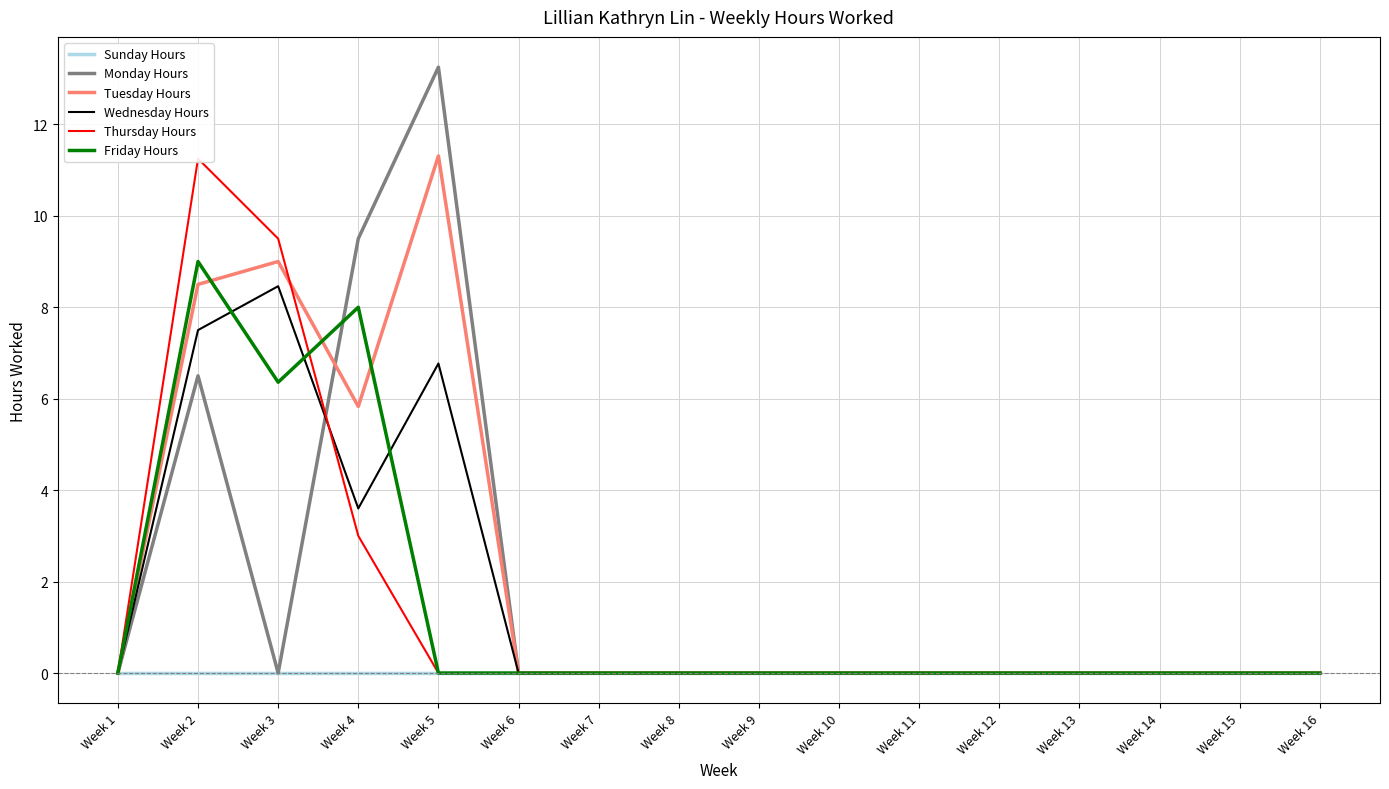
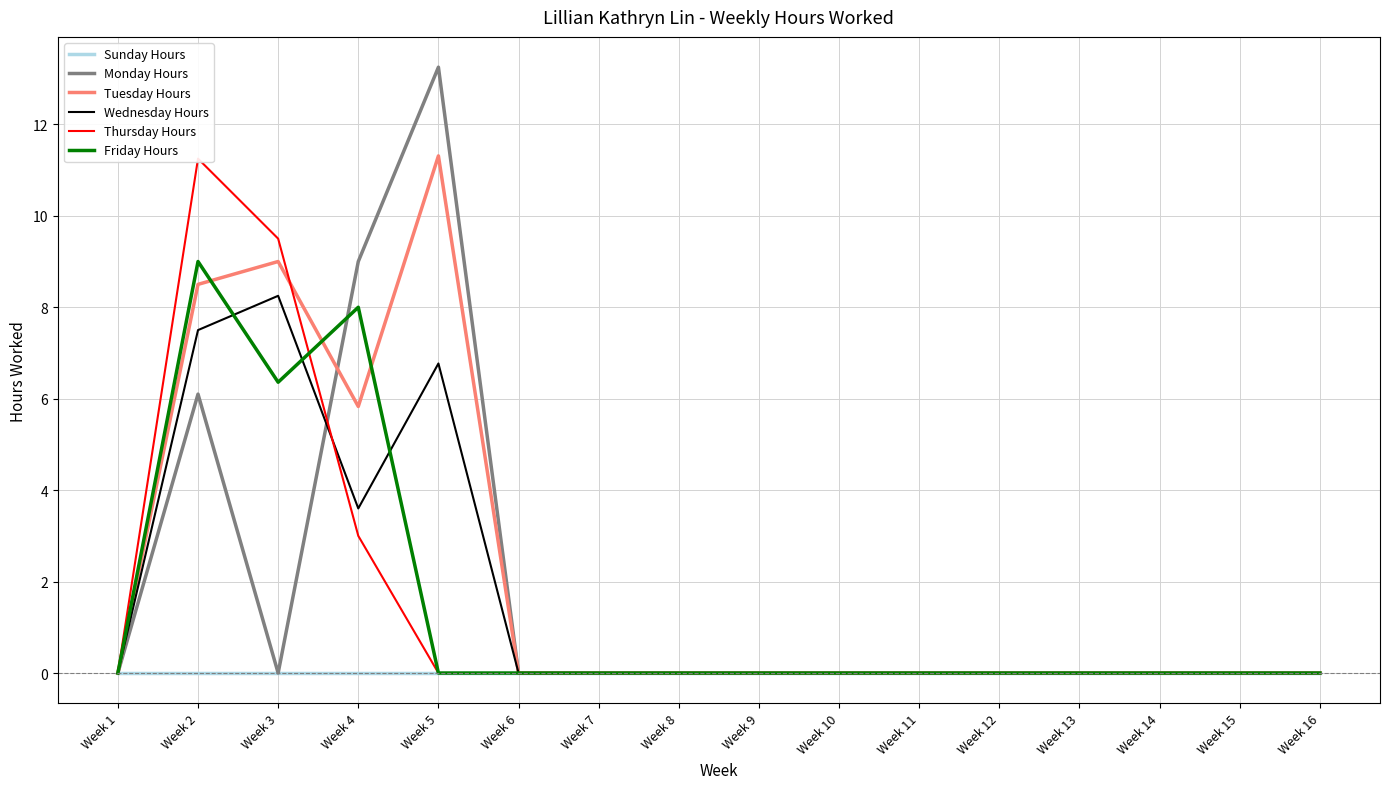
  {
    "Sunday Hours": {
      "Week 2": 0.0,
      "Week 4": 0.0
    },
    "Monday Hours": {
-     "Week 2": 6.5,
-     "Week 4": 9.5,
+     "Week 2": 6.1,
+     "Week 4": 9.0,
      "Week 5": 13.3
    },
    "Tuesday Hours": {
      "Week 2": 8.5,
      "Week 3": 9.0,
      "Week 4": 5.8,
      "Week 5": 11.3
    },
    "Wednesday Hours": {
      "Week 2": 7.5,
-     "Week 3": 8.5,
+     "Week 3": 8.3,
      "Week 4": 3.6,
      "Week 5": 6.8
    },
    "Thursday Hours": {
      "Week 3": 9.5,
      "Week 4": 3.0
    },
    "Friday Hours": {
      "Week 2": 9.0,
      "Week 3": 6.4,
      "Week 4": 8.0
    }
  }
